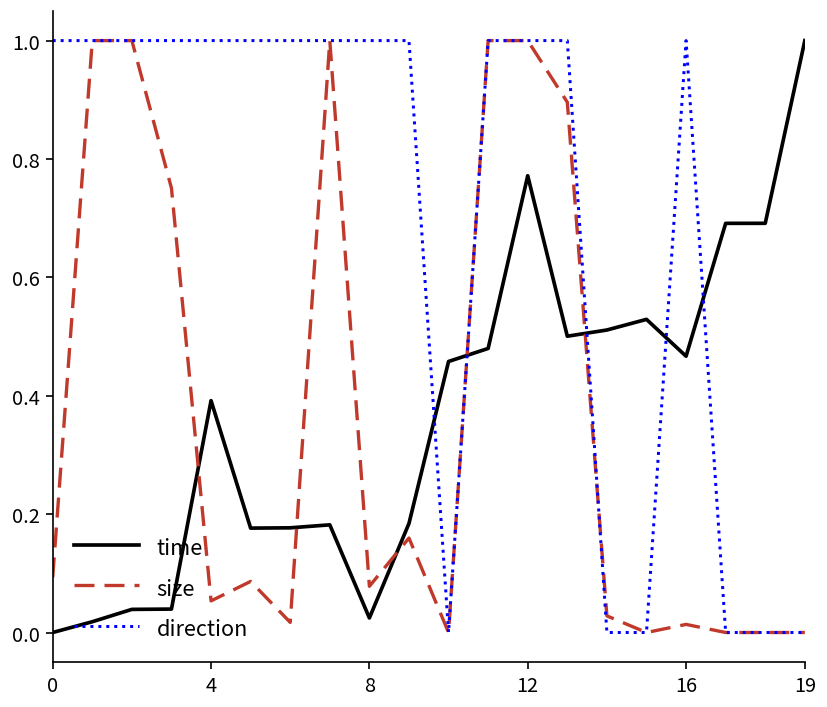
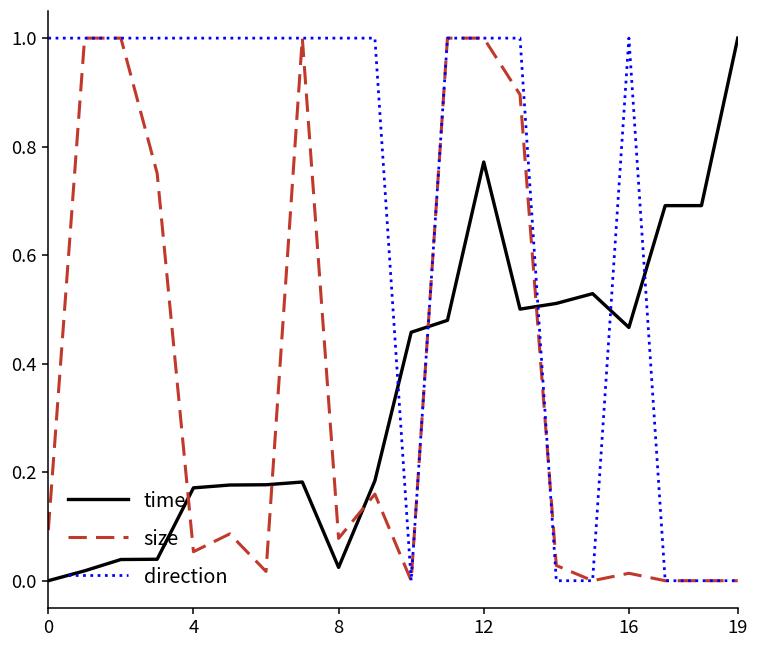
  {
    "time": {
      "0": 0.00,
-     "4": 0.39,
+     "4": 0.17,
      "8": 0.02,
      "12": 0.77,
      "16": 0.47,
      "19": 1.00
    },
    "size": {
      "0": 0.09,
      "4": 0.05,
      "8": 0.08,
      "16": 0.01
    },
    "direction": {
      "0": 1.00,
      "4": 1.00,
      "8": 1.00,
      "16": 1.00
    }
  }
